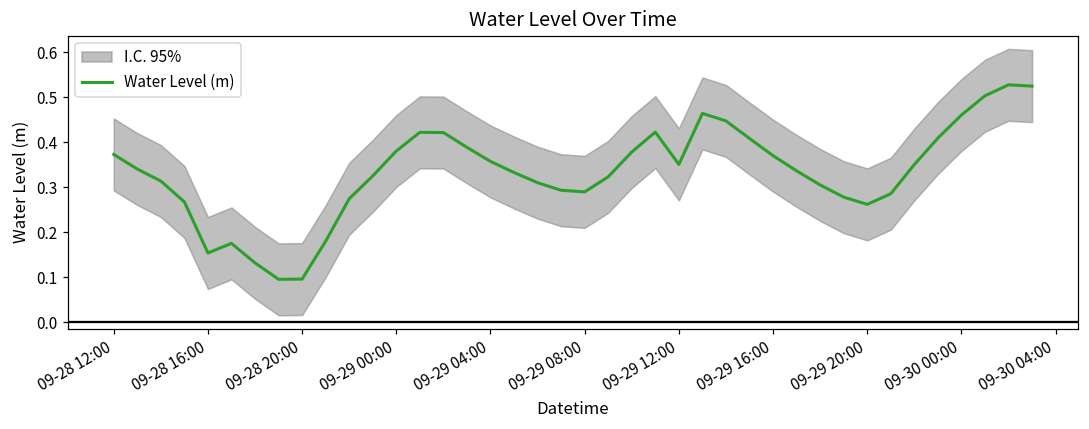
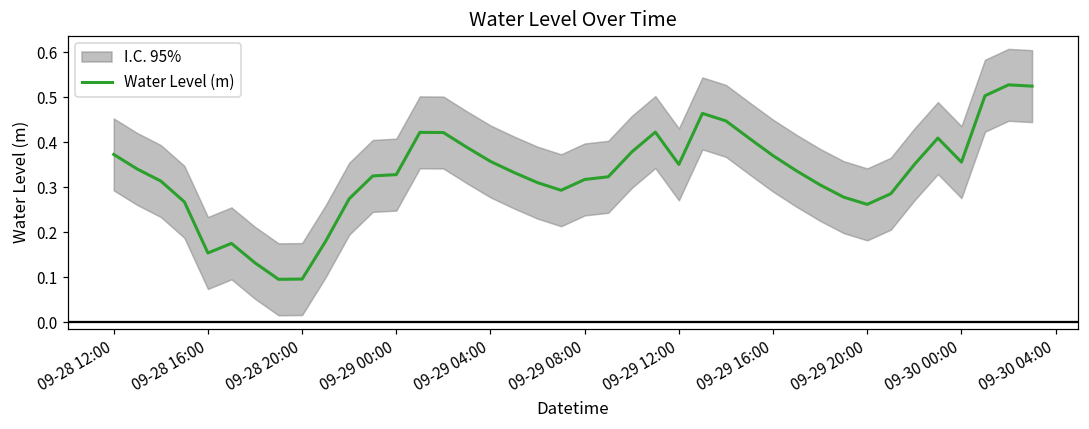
  {
    "Water Level (m)": {
      "09-28 12:00": 0.37,
      "09-28 16:00": 0.15,
      "09-28 20:00": 0.10,
-     "09-29 00:00": 0.38,
+     "09-29 00:00": 0.33,
      "09-29 04:00": 0.36,
-     "09-29 08:00": 0.29,
+     "09-29 08:00": 0.32,
      "09-29 12:00": 0.35,
      "09-29 16:00": 0.37,
      "09-29 20:00": 0.26,
-     "09-30 00:00": 0.46
+     "09-30 00:00": 0.36
    }
  }
